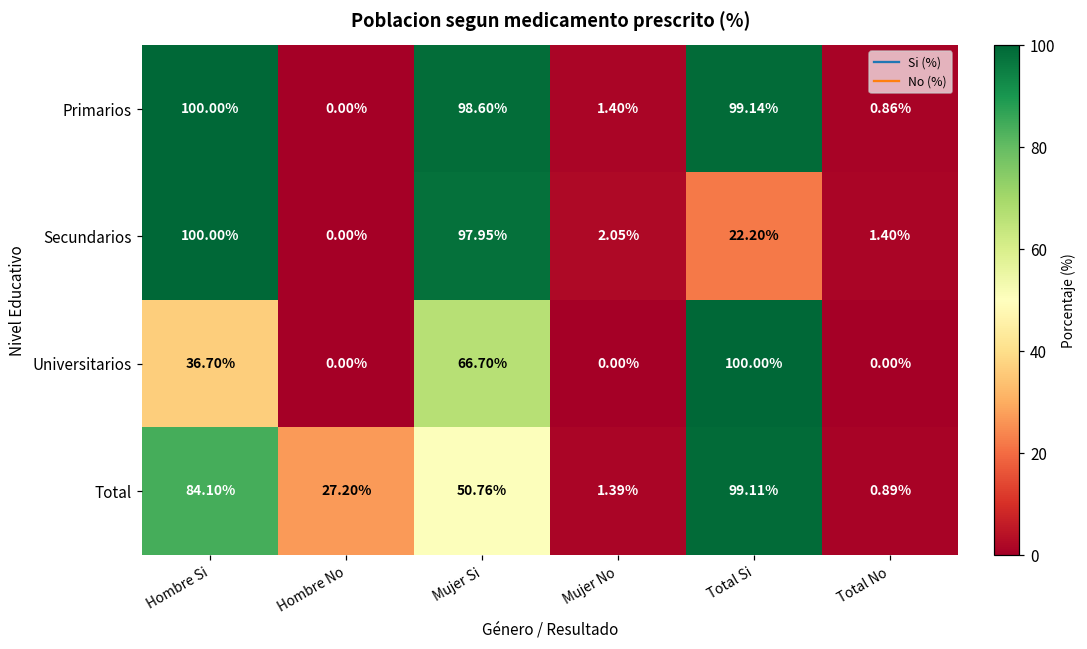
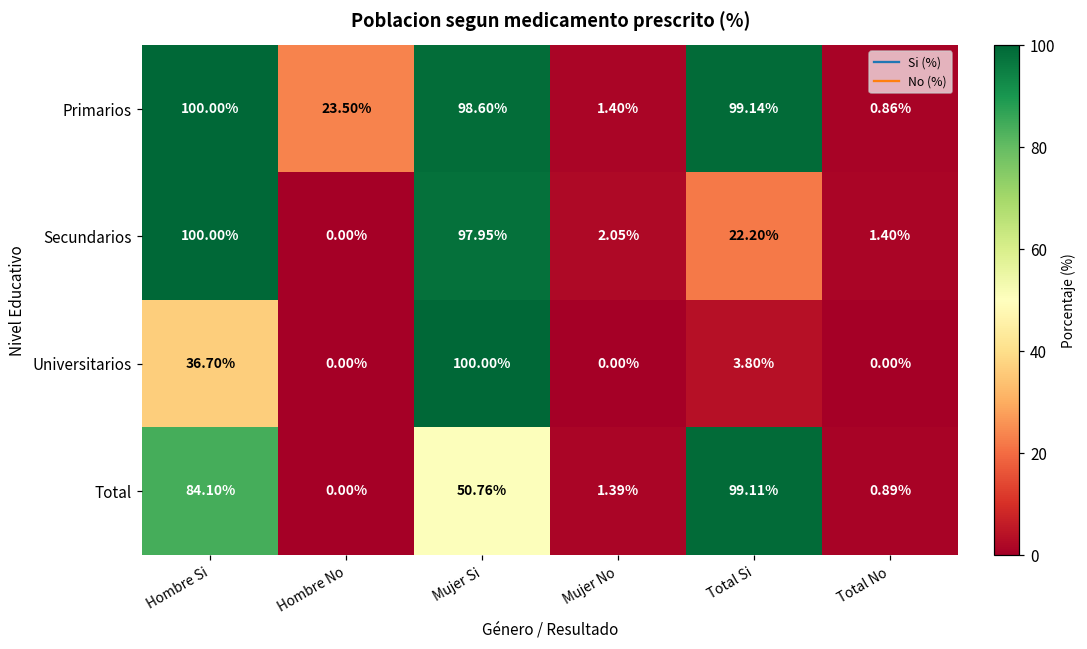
  {
    "Primarios": {
      "Hombre Si": "100.00%",
-     "Hombre No": "0.00%",
+     "Hombre No": "23.50%",
      "Mujer Si": "98.60%",
      "Mujer No": "1.40%",
      "Total Si": "99.14%",
      "Total No": "0.86%"
    },
    "Secundarios": {
      "Hombre Si": "100.00%",
      "Hombre No": "0.00%",
      "Mujer Si": "97.95%",
      "Mujer No": "2.05%",
      "Total Si": "22.20%",
      "Total No": "1.40%"
    },
    "Universitarios": {
      "Hombre Si": "36.70%",
      "Hombre No": "0.00%",
-     "Mujer Si": "66.70%",
+     "Mujer Si": "100.00%",
      "Mujer No": "0.00%",
-     "Total Si": "100.00%",
+     "Total Si": "3.80%",
      "Total No": "0.00%"
    },
    "Total": {
      "Hombre Si": "84.10%",
-     "Hombre No": "27.20%",
+     "Hombre No": "0.00%",
      "Mujer Si": "50.76%",
      "Mujer No": "1.39%",
      "Total Si": "99.11%",
      "Total No": "0.89%"
    }
  }
